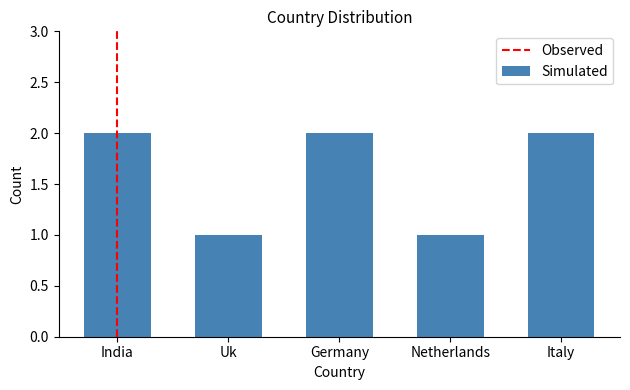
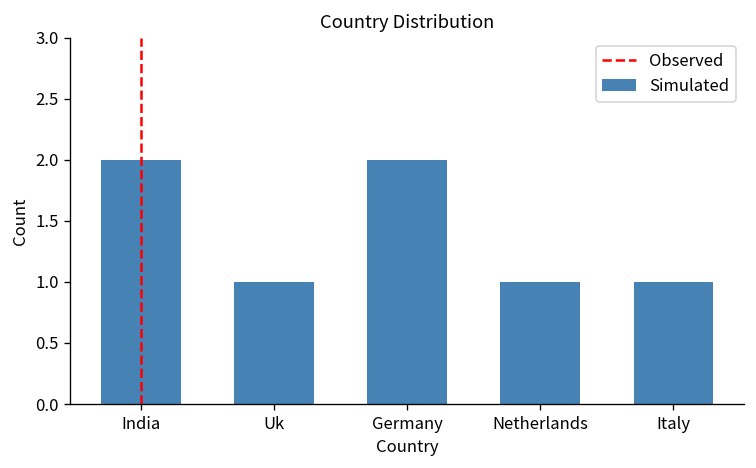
  {
    "India": 2,
    "Uk": 1,
    "Germany": 2,
    "Netherlands": 1,
-   "Italy": 2
+   "Italy": 1
  }
